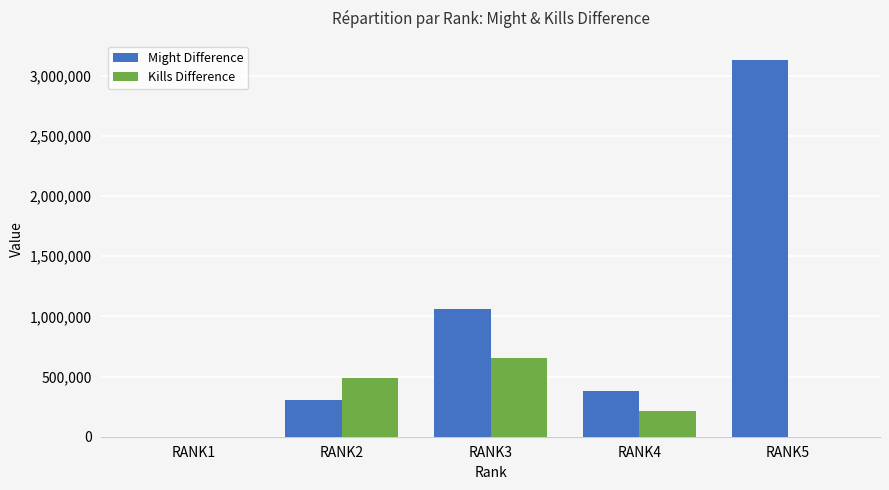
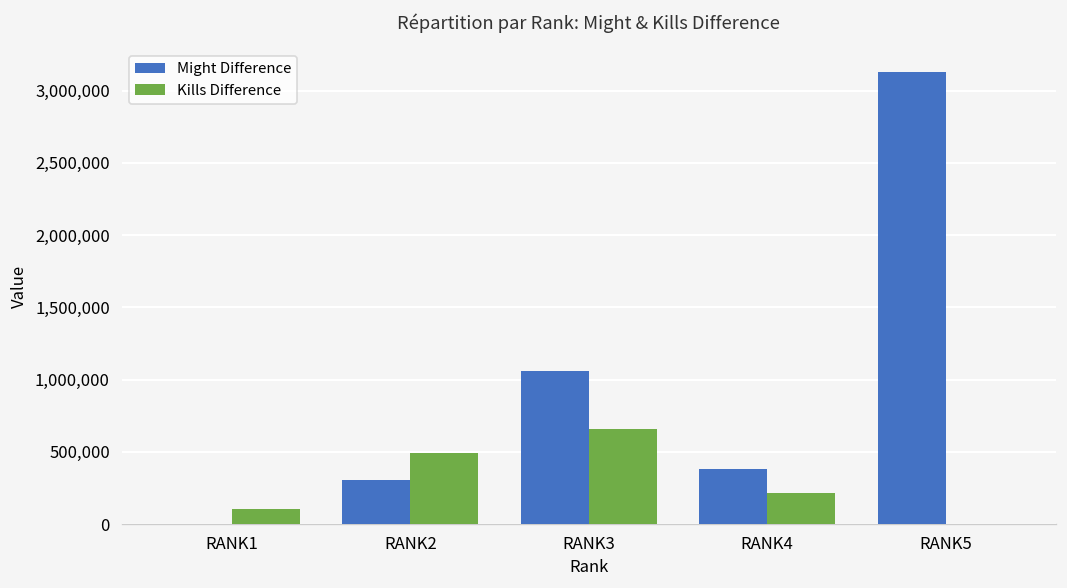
  {
    "Might Difference": {
      "RANK1": "0",
      "RANK2": "300,000",
      "RANK3": "1,060,000",
      "RANK4": "380,000",
      "RANK5": "3,130,000"
    },
    "Kills Difference": {
-     "RANK1": "0",
+     "RANK1": "110,000",
      "RANK2": "490,000",
      "RANK3": "650,000",
      "RANK4": "210,000",
      "RANK5": "0"
    }
  }
